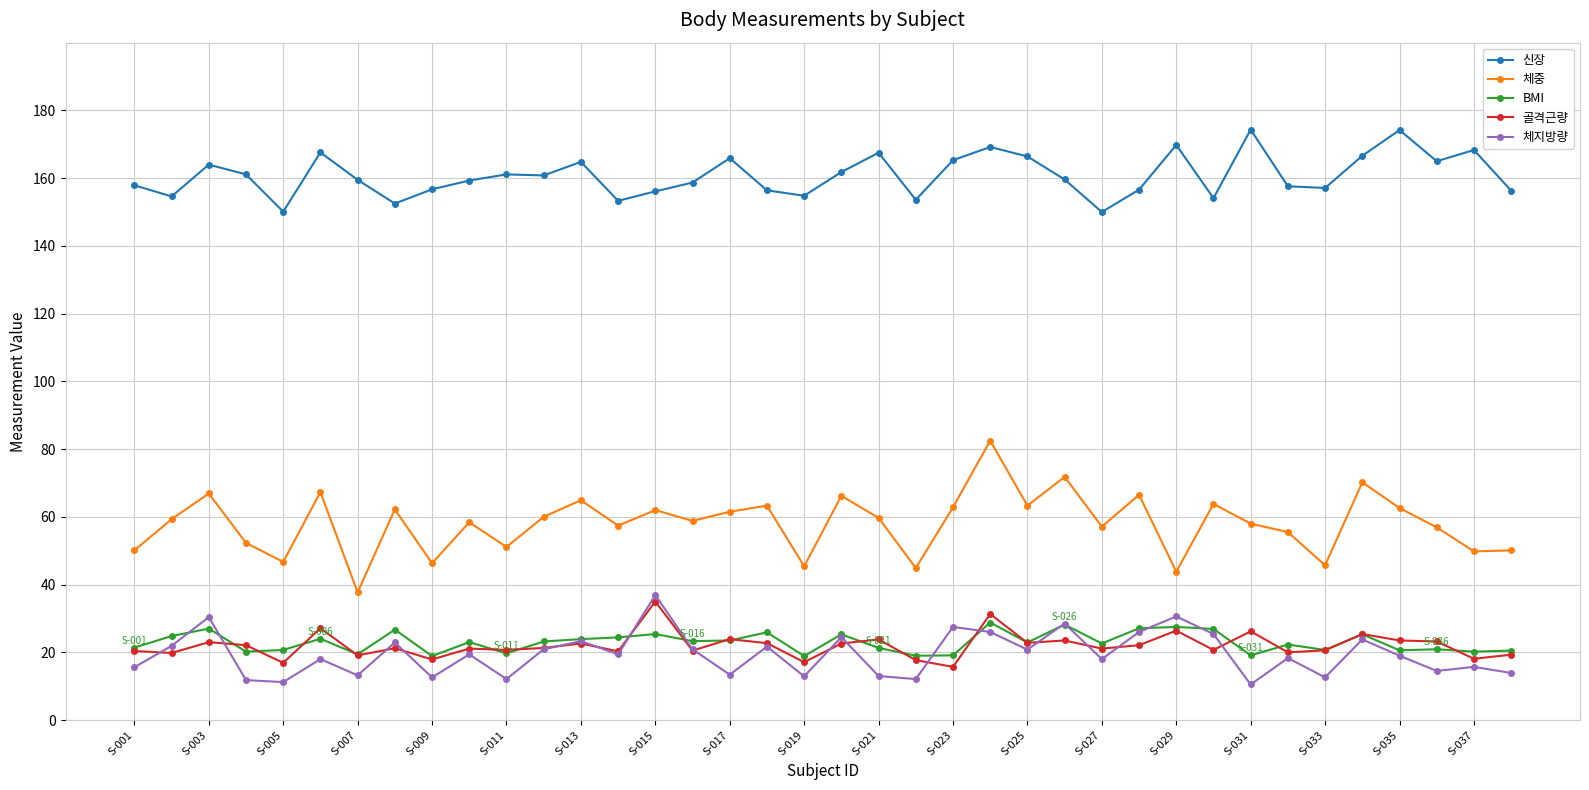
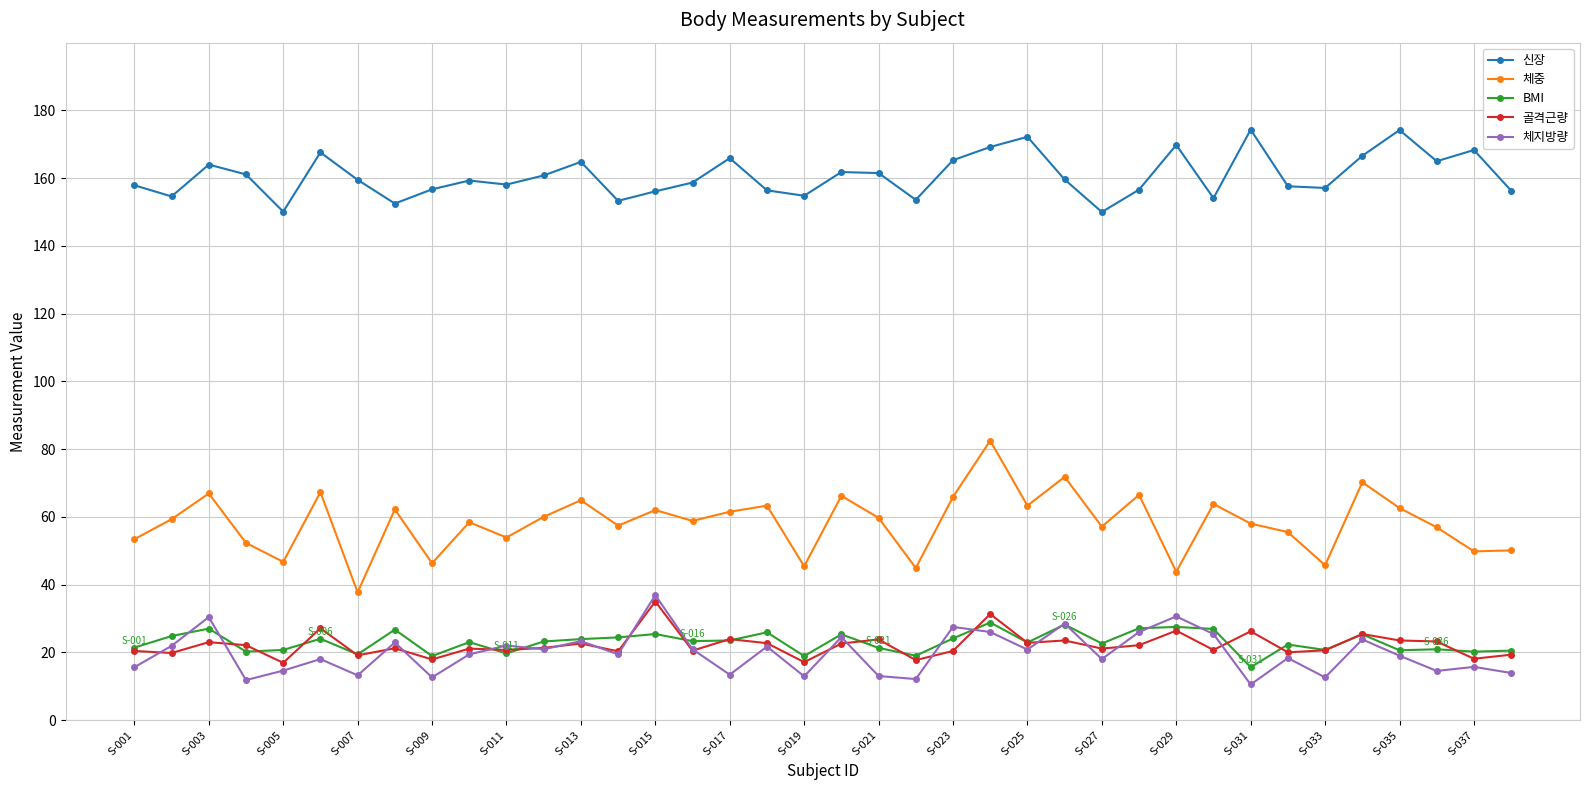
  {
    "신장": {
      "S-001": 158,
      "S-003": 164,
      "S-005": 150,
      "S-007": 160,
      "S-009": 157,
-     "S-011": 161,
+     "S-011": 158,
      "S-013": 165,
      "S-015": 156,
      "S-017": 166,
      "S-019": 155,
-     "S-021": 168,
+     "S-021": 162,
      "S-023": 165,
-     "S-025": 166,
+     "S-025": 172,
      "S-027": 150,
      "S-029": 170,
      "S-031": 174,
      "S-033": 157,
      "S-035": 174,
      "S-037": 168
    },
    "체중": {
-     "S-001": 50,
+     "S-001": 53,
      "S-003": 67,
      "S-005": 47,
      "S-007": 38,
      "S-009": 46,
-     "S-011": 51,
+     "S-011": 54,
      "S-013": 65,
      "S-015": 62,
      "S-017": 62,
      "S-019": 45,
      "S-021": 60,
-     "S-023": 63,
+     "S-023": 66,
      "S-025": 63,
      "S-027": 57,
      "S-029": 44,
      "S-031": 58,
      "S-033": 46,
      "S-035": 63,
      "S-037": 50
    },
    "BMI": {
      "S-001": 21,
      "S-003": 27,
      "S-005": 21,
      "S-009": 19,
      "S-011": 20,
      "S-015": 25,
      "S-019": 19,
      "S-021": 21,
-     "S-023": 19,
+     "S-023": 24,
      "S-027": 23,
      "S-029": 28,
-     "S-031": 19,
+     "S-031": 16,
      "S-035": 21,
      "S-037": 20
    },
    "골격근량": {
      "S-001": 20,
      "S-003": 23,
      "S-005": 17,
      "S-009": 18,
      "S-011": 21,
      "S-015": 35,
      "S-019": 17,
      "S-021": 24,
-     "S-023": 16,
+     "S-023": 20,
      "S-027": 21,
      "S-029": 26,
      "S-031": 26,
      "S-035": 24,
      "S-037": 18
    },
    "체지방량": {
      "S-001": 16,
      "S-003": 30,
-     "S-005": 11,
+     "S-005": 15,
      "S-007": 13,
      "S-009": 13,
-     "S-011": 12,
+     "S-011": 22,
      "S-015": 37,
      "S-017": 13,
      "S-019": 13,
      "S-021": 13,
      "S-023": 28,
      "S-025": 21,
      "S-027": 18,
      "S-029": 31,
      "S-031": 11,
      "S-033": 13,
      "S-035": 19,
      "S-037": 16
    }
  }
